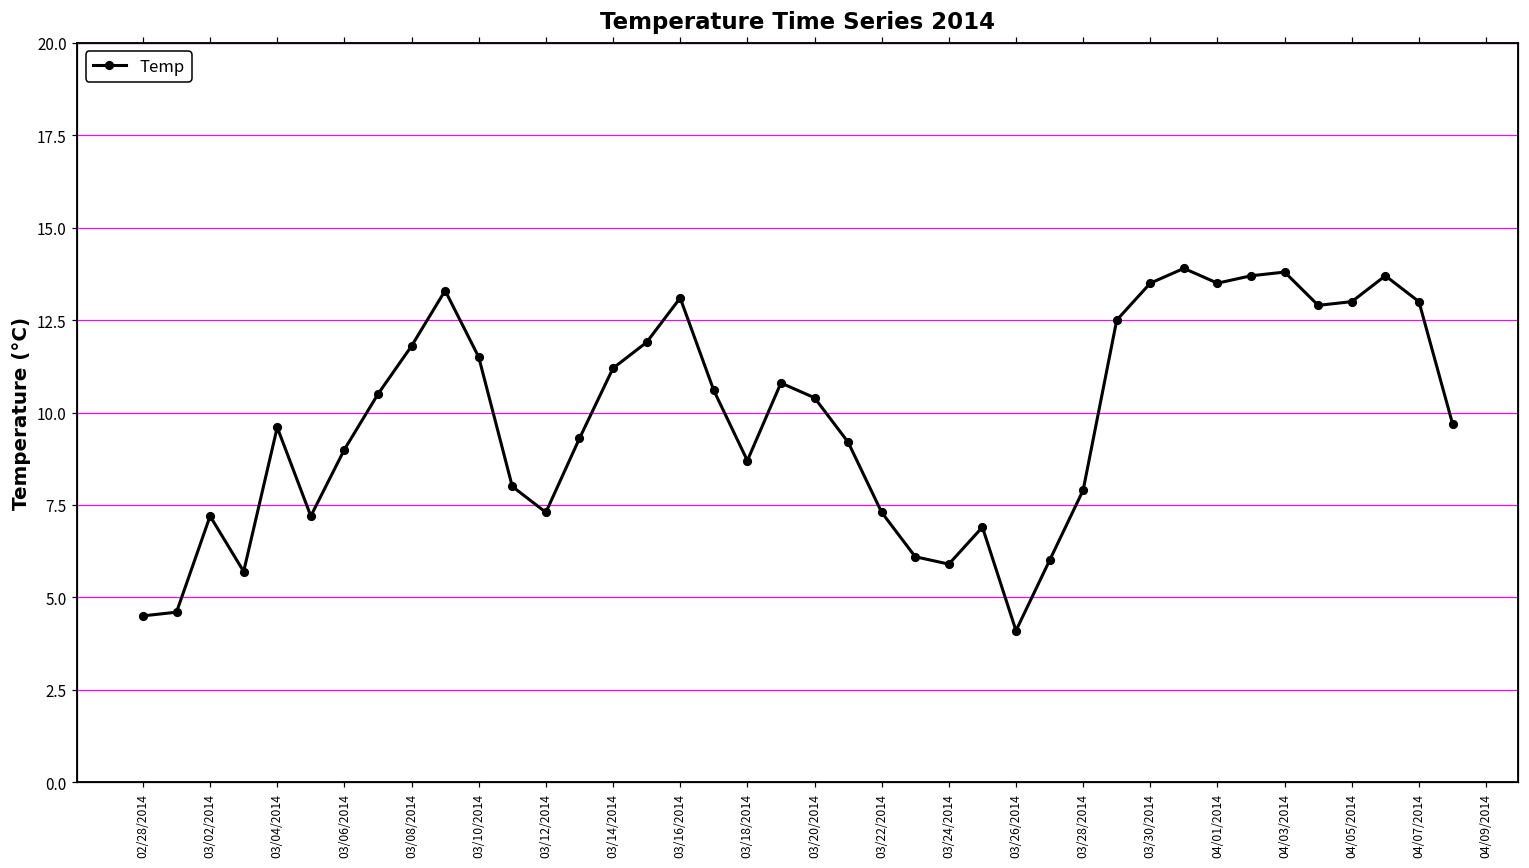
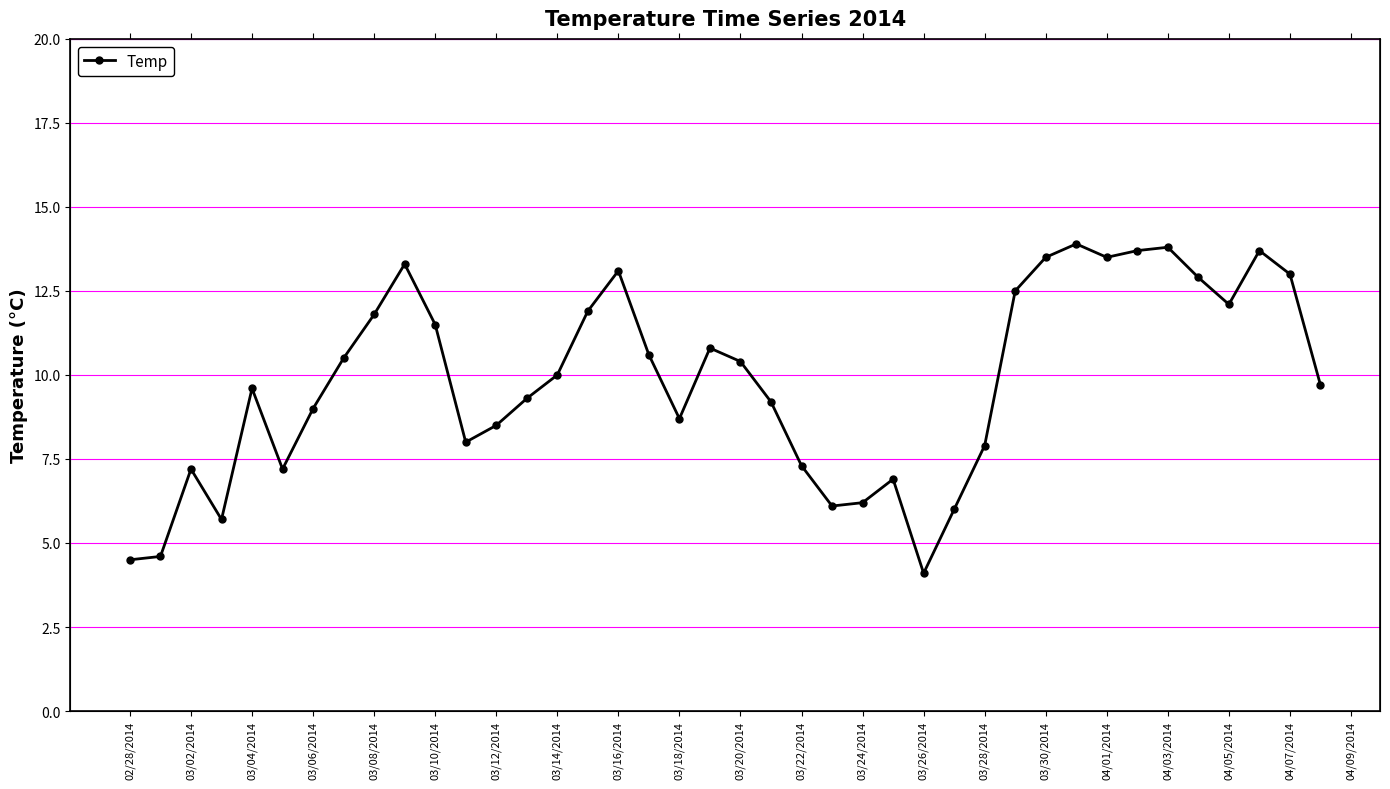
  {
    "02/28/2014": 4.5,
    "03/02/2014": 7.2,
    "03/04/2014": 9.6,
    "03/06/2014": 9.0,
    "03/08/2014": 11.8,
    "03/10/2014": 11.5,
-   "03/12/2014": 7.3,
-   "03/14/2014": 11.2,
+   "03/12/2014": 8.5,
+   "03/14/2014": 10.0,
    "03/16/2014": 13.1,
    "03/18/2014": 8.7,
    "03/20/2014": 10.4,
    "03/22/2014": 7.3,
-   "03/24/2014": 5.9,
+   "03/24/2014": 6.2,
    "03/26/2014": 4.1,
    "03/28/2014": 7.9,
    "03/30/2014": 13.5,
    "04/01/2014": 13.5,
    "04/03/2014": 13.8,
-   "04/05/2014": 13.0,
+   "04/05/2014": 12.1,
    "04/07/2014": 13.0
  }
